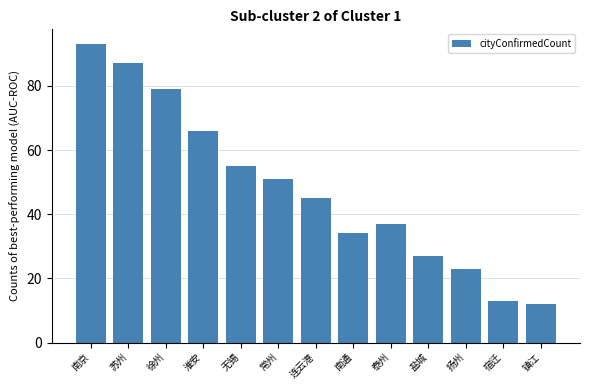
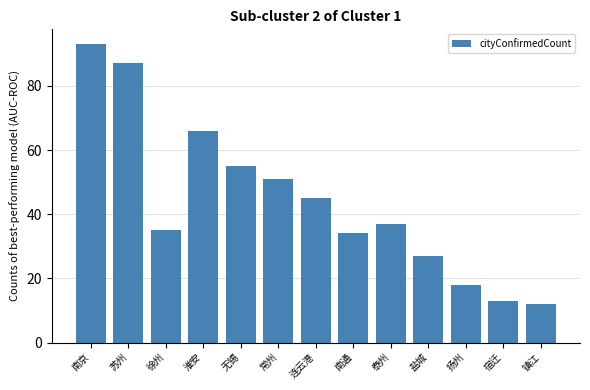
  {
    "南京": 93,
    "苏州": 87,
-   "徐州": 79,
+   "徐州": 35,
    "淮安": 66,
    "无锡": 55,
    "常州": 51,
    "连云港": 45,
    "南通": 34,
    "泰州": 37,
    "盐城": 27,
-   "扬州": 23,
+   "扬州": 18,
    "宿迁": 13,
    "镇江": 12
  }
